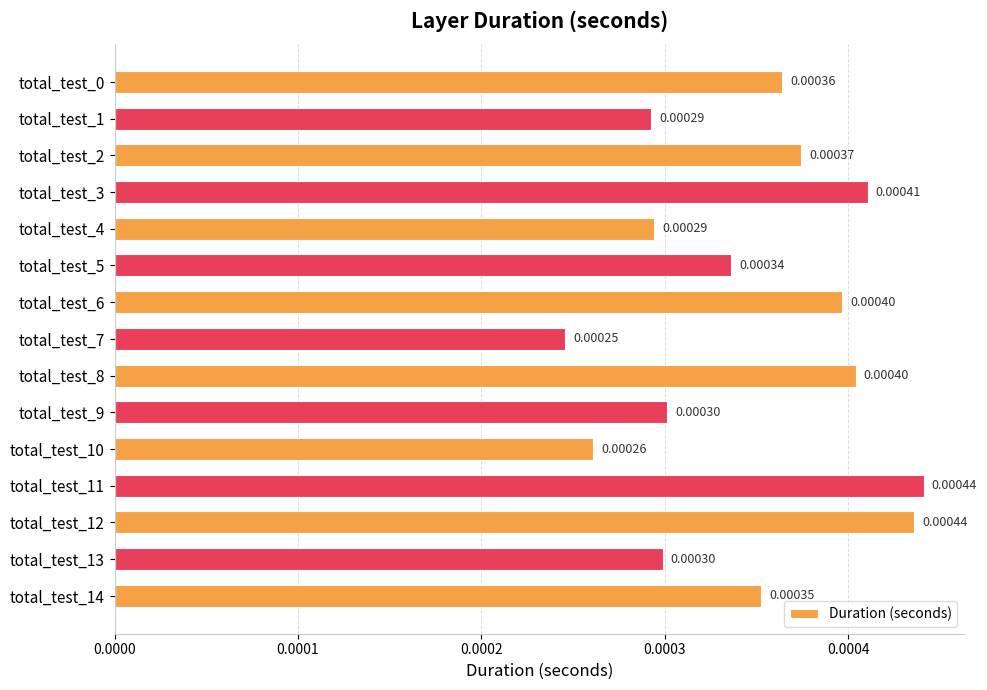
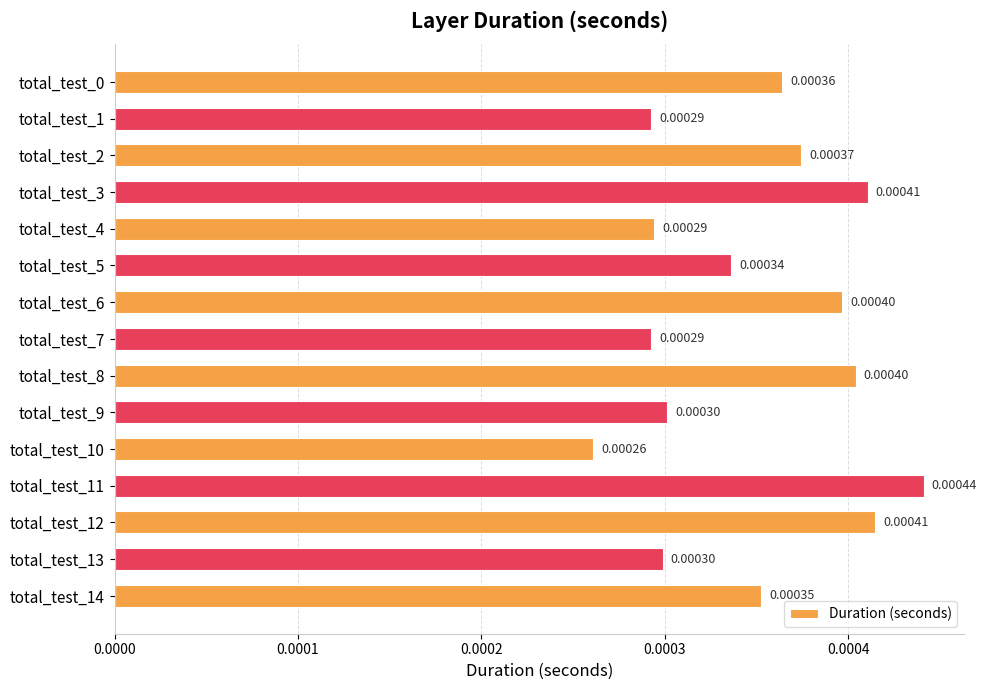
  {
    "total_test_0": 0.00036,
    "total_test_1": 0.00029,
    "total_test_2": 0.00037,
    "total_test_3": 0.00041,
    "total_test_4": 0.00029,
    "total_test_5": 0.00034,
    "total_test_6": 0.00040,
-   "total_test_7": 0.00025,
+   "total_test_7": 0.00029,
    "total_test_8": 0.00040,
    "total_test_9": 0.00030,
    "total_test_10": 0.00026,
    "total_test_11": 0.00044,
-   "total_test_12": 0.00044,
+   "total_test_12": 0.00041,
    "total_test_13": 0.00030
  }
